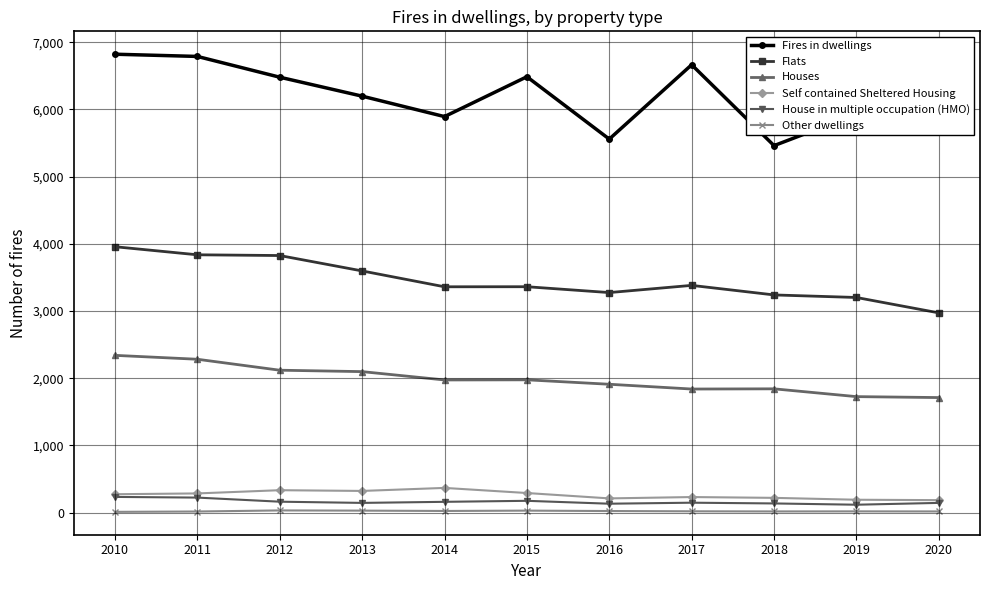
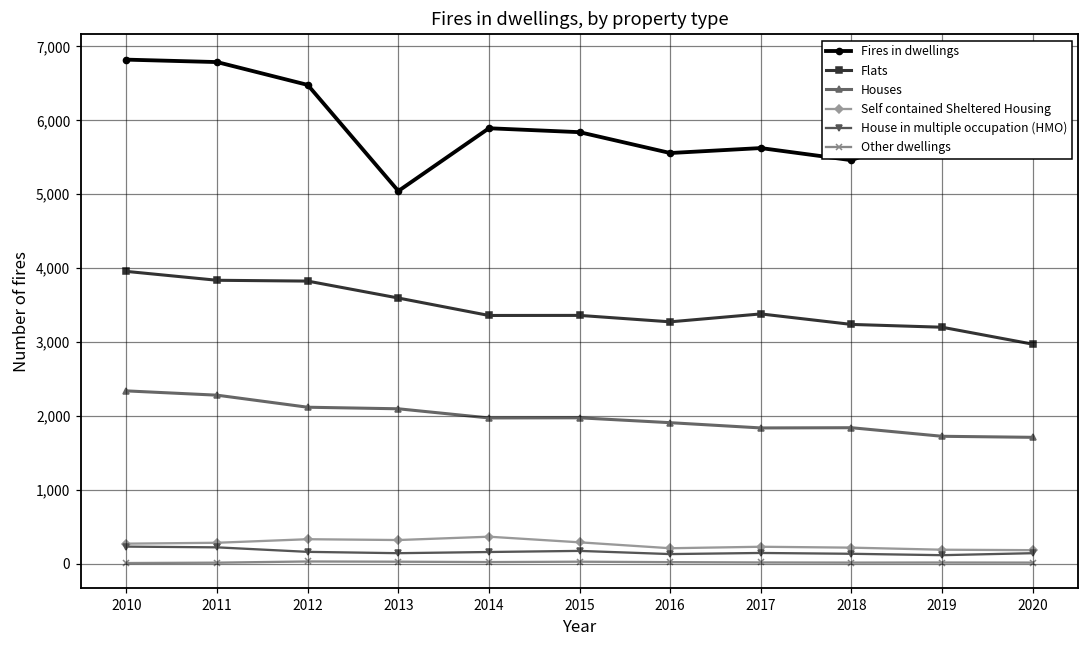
  {
    "Fires in dwellings": {
      "2010": "6,800",
      "2011": "6,800",
      "2012": "6,500",
-     "2013": "6,200",
+     "2013": "5,000",
      "2014": "5,900",
-     "2015": "6,500",
+     "2015": "5,800",
      "2016": "5,600",
-     "2017": "6,700",
+     "2017": "5,600",
      "2018": "5,500"
    }
  }
